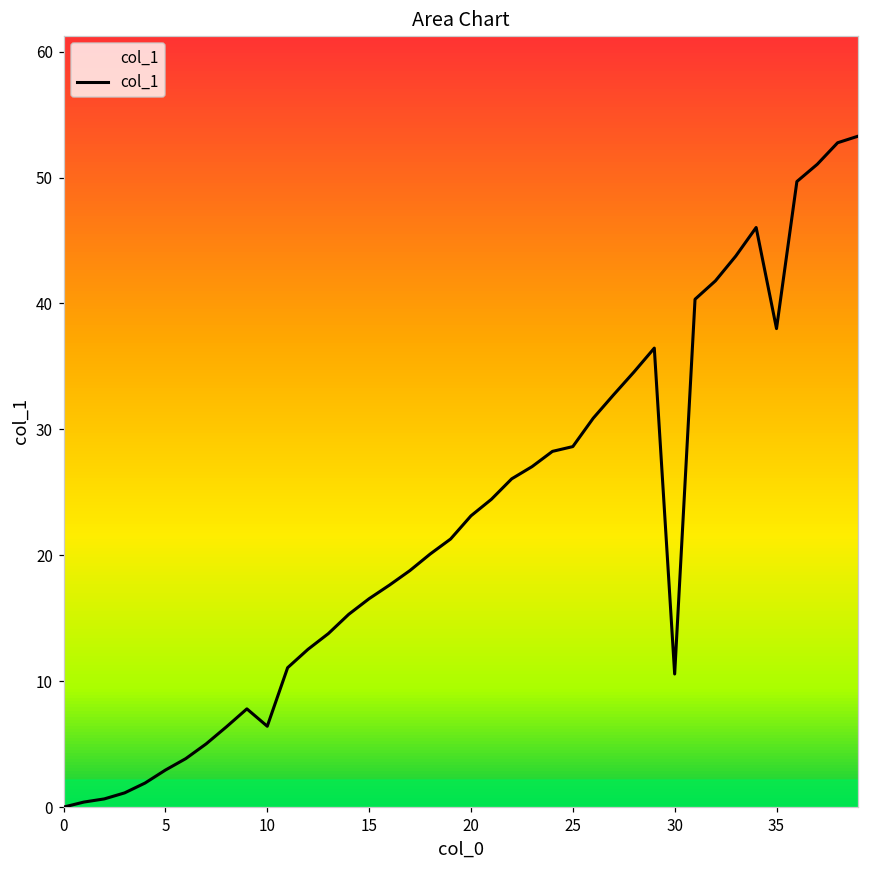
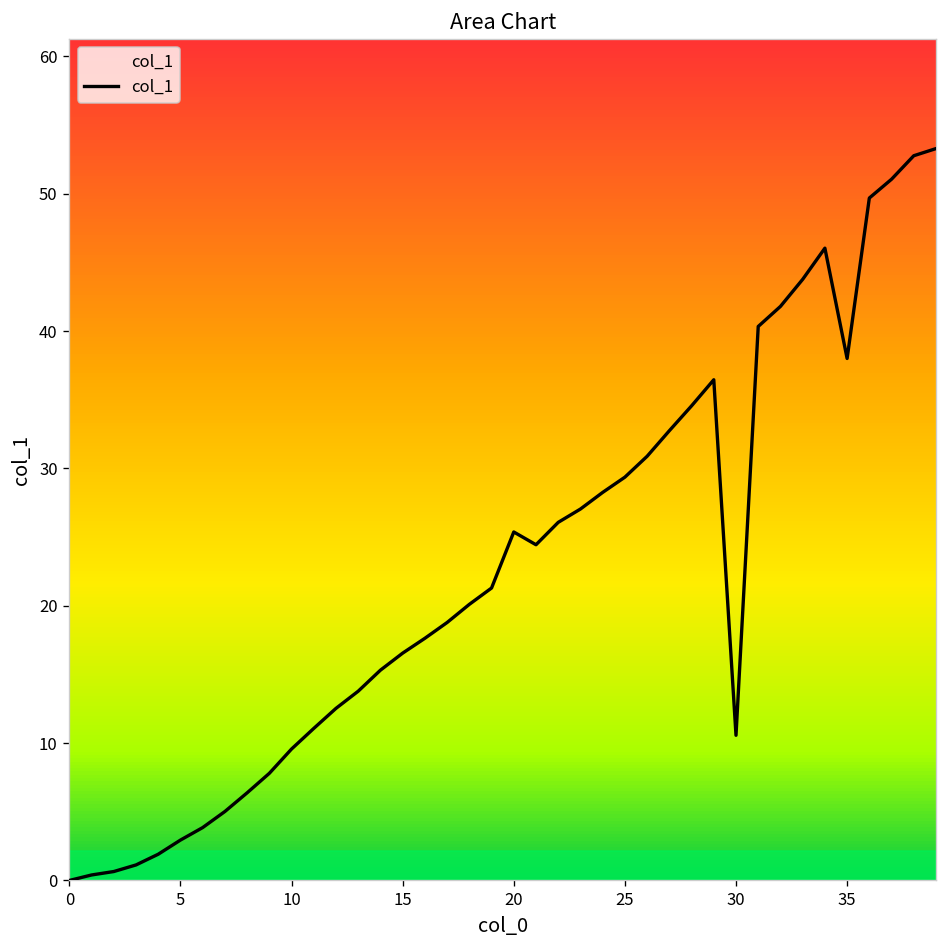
  {
    "5": 2.9,
-   "10": 6.4,
+   "10": 9.6,
    "15": 16.6,
-   "20": 23.1,
-   "25": 28.6,
+   "20": 25.4,
+   "25": 29.4,
    "30": 10.6,
    "35": 38.0
  }
